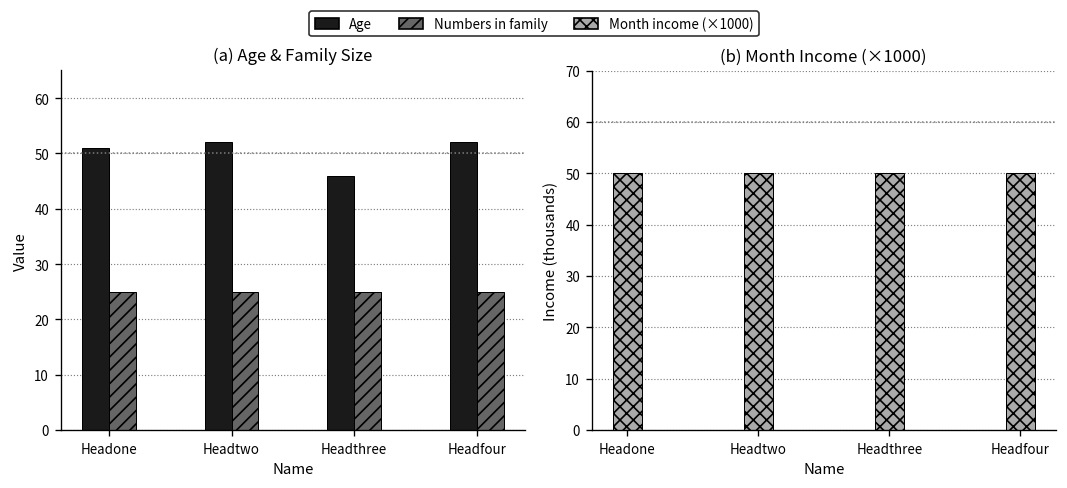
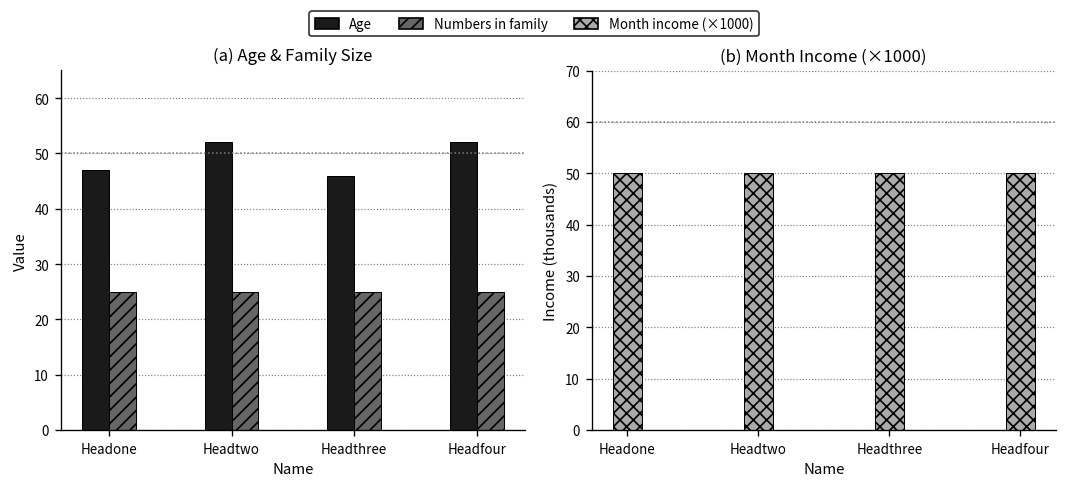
  {
    "(a) Age & Family Size": {
      "Age": {
-       "Headone": 51,
+       "Headone": 47,
        "Headtwo": 52,
        "Headthree": 46,
        "Headfour": 52
      },
      "Numbers in family": {
        "Headone": 25,
        "Headtwo": 25,
        "Headthree": 25,
        "Headfour": 25
      }
    },
    "(b) Month Income (×1000)": {
      "Headone": 50,
      "Headtwo": 50,
      "Headthree": 50,
      "Headfour": 50
    }
  }
